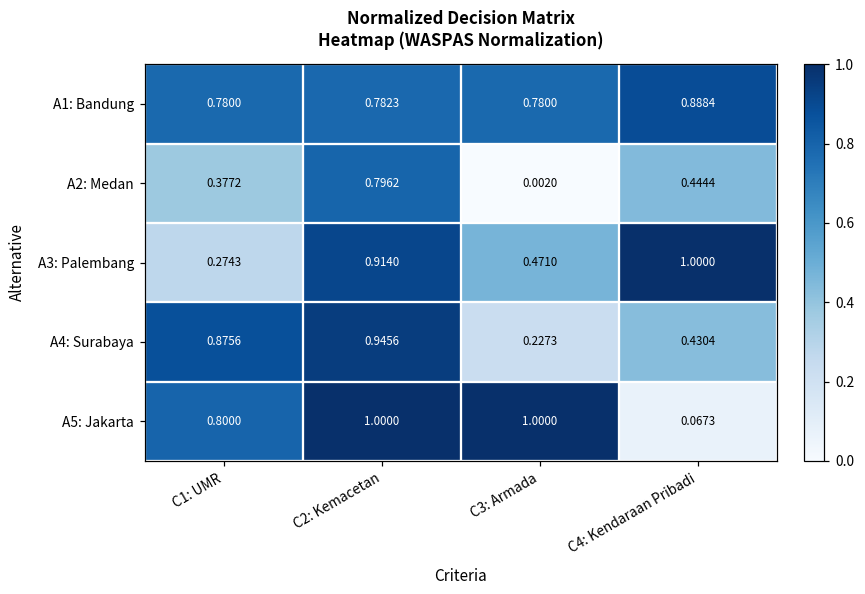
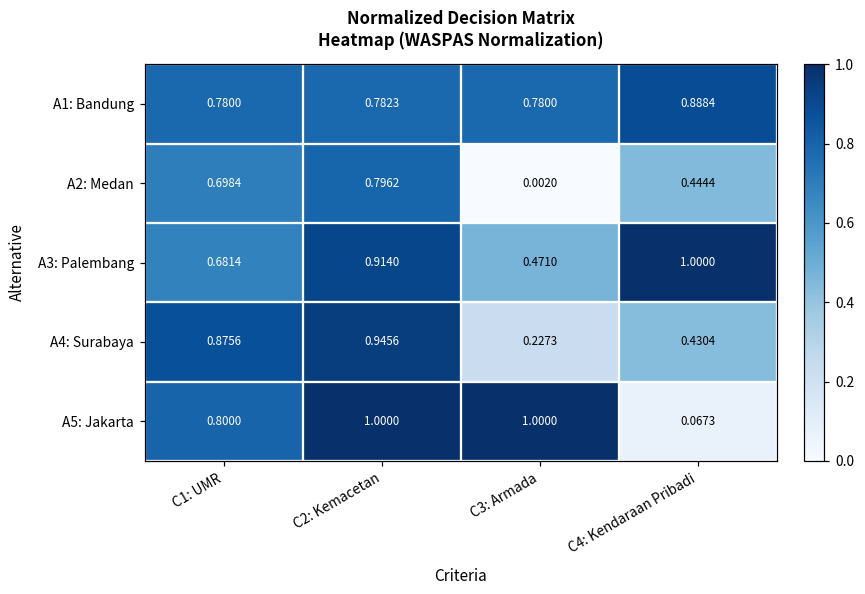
  {
    "A1: Bandung": {
      "C1: UMR": 0.7800,
      "C2: Kemacetan": 0.7823,
      "C3: Armada": 0.7800,
      "C4: Kendaraan Pribadi": 0.8884
    },
    "A2: Medan": {
-     "C1: UMR": 0.3772,
+     "C1: UMR": 0.6984,
      "C2: Kemacetan": 0.7962,
      "C3: Armada": 0.0020,
      "C4: Kendaraan Pribadi": 0.4444
    },
    "A3: Palembang": {
-     "C1: UMR": 0.2743,
+     "C1: UMR": 0.6814,
      "C2: Kemacetan": 0.9140,
      "C3: Armada": 0.4710,
      "C4: Kendaraan Pribadi": 1.0000
    },
    "A4: Surabaya": {
      "C1: UMR": 0.8756,
      "C2: Kemacetan": 0.9456,
      "C3: Armada": 0.2273,
      "C4: Kendaraan Pribadi": 0.4304
    },
    "A5: Jakarta": {
      "C1: UMR": 0.8000,
      "C2: Kemacetan": 1.0000,
      "C3: Armada": 1.0000,
      "C4: Kendaraan Pribadi": 0.0673
    }
  }
